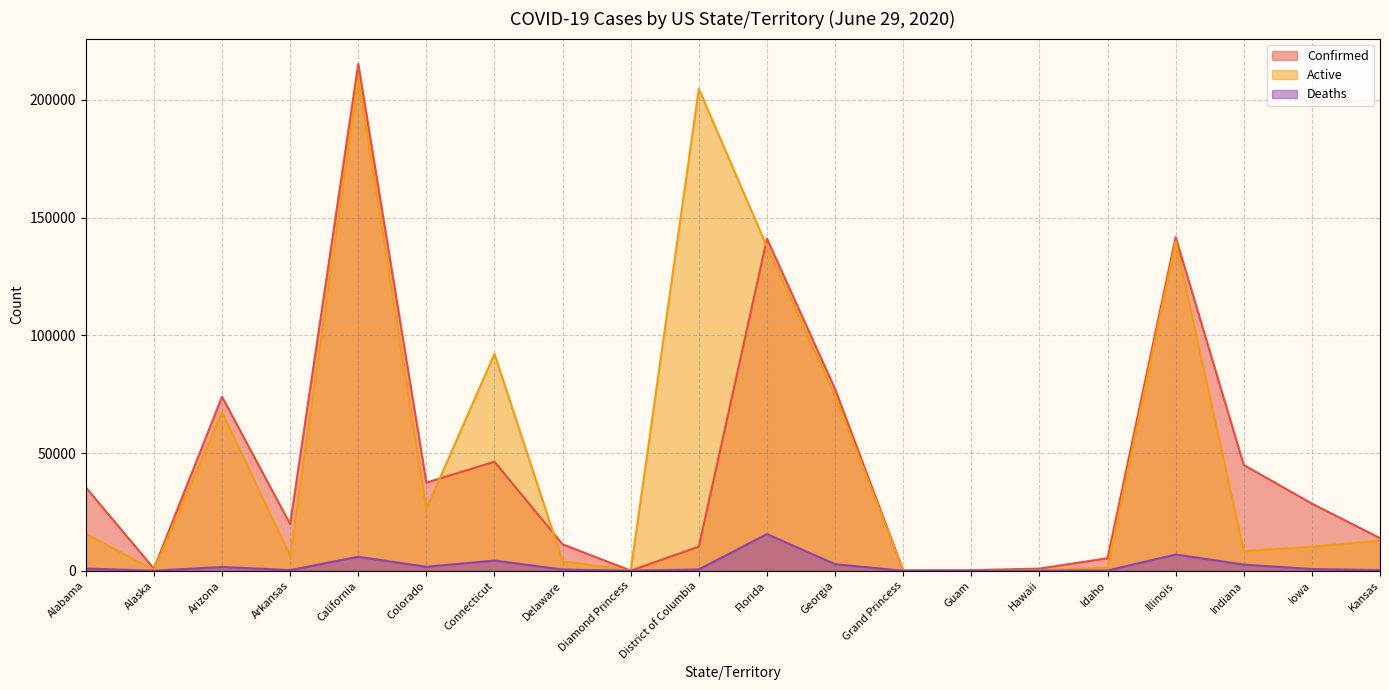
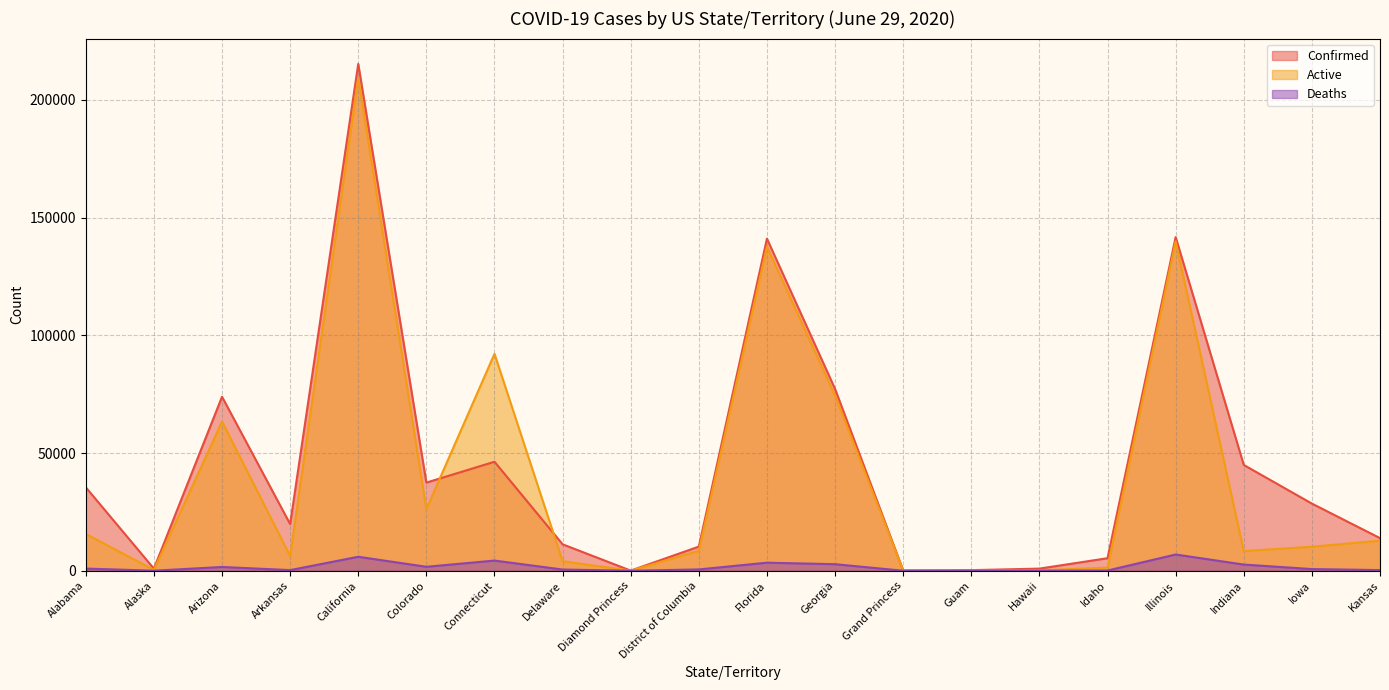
  {
    "Confirmed": {
      "Alabama": 35000,
      "Arizona": 74000,
      "Arkansas": 20000,
      "California": 215000,
      "Colorado": 37000,
      "Connecticut": 46000,
      "Delaware": 11000,
      "District of Columbia": 10000,
      "Florida": 141000,
      "Georgia": 77000,
      "Idaho": 5000,
      "Illinois": 142000,
      "Indiana": 45000,
      "Iowa": 29000
    },
    "Active": {
      "Alabama": 16000,
-     "Arizona": 67000,
+     "Arizona": 63000,
      "Arkansas": 6000,
      "California": 209000,
      "Colorado": 26000,
      "Connecticut": 92000,
      "Delaware": 4000,
-     "District of Columbia": 205000,
+     "District of Columbia": 8000,
      "Florida": 138000,
      "Georgia": 74000,
      "Idaho": 1000,
      "Illinois": 140000,
      "Indiana": 8000,
      "Iowa": 10000
    },
    "Deaths": {
      "Alabama": 1000,
      "Arizona": 2000,
      "Arkansas": 0,
      "California": 6000,
      "Colorado": 2000,
      "Connecticut": 4000,
      "Delaware": 1000,
      "District of Columbia": 1000,
-     "Florida": 16000,
+     "Florida": 3000,
      "Georgia": 3000,
      "Idaho": 0,
      "Illinois": 7000,
      "Indiana": 3000,
      "Iowa": 1000,
      "Kansas": 0
    }
  }
